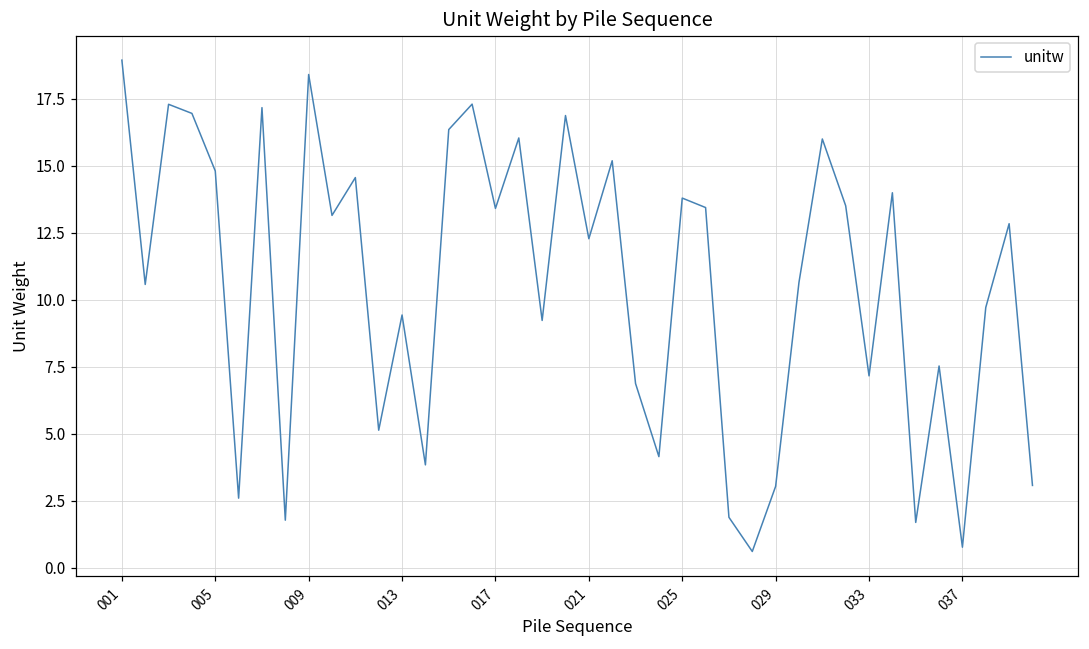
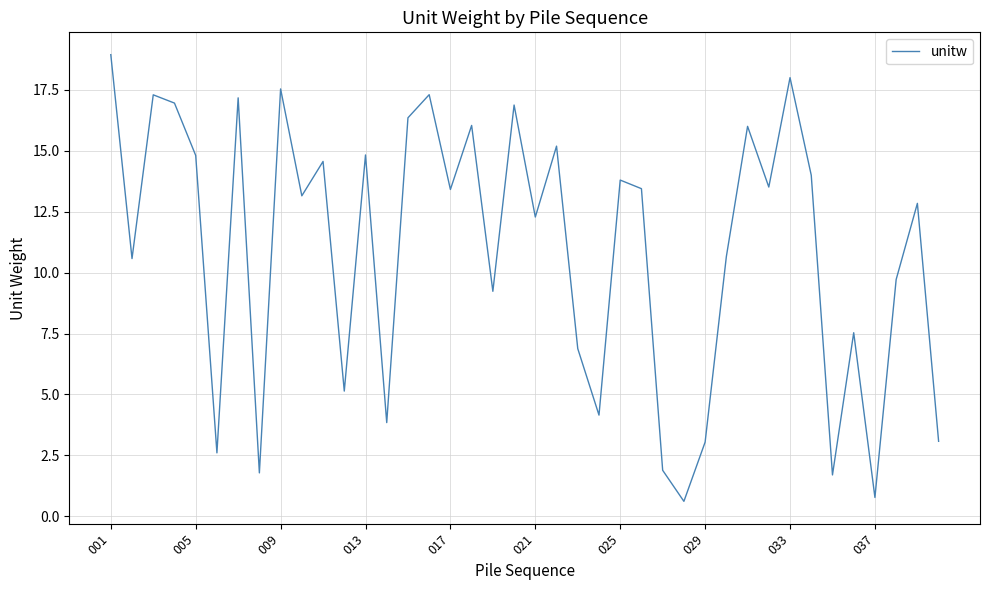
  {
    "001": 19.0,
    "005": 14.8,
-   "009": 18.4,
-   "013": 9.4,
+   "009": 17.5,
+   "013": 14.8,
    "017": 13.4,
    "021": 12.3,
    "025": 13.8,
    "029": 3.0,
-   "033": 7.2,
+   "033": 18.0,
    "037": 0.8
  }
